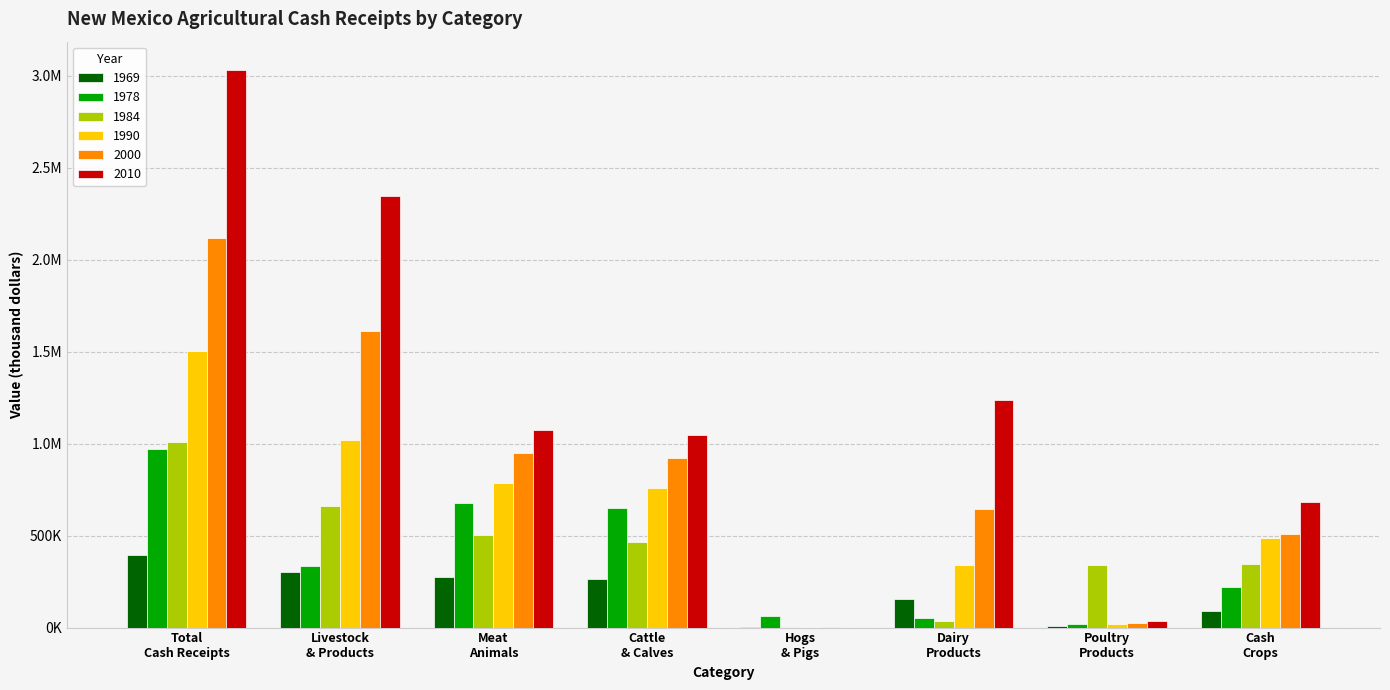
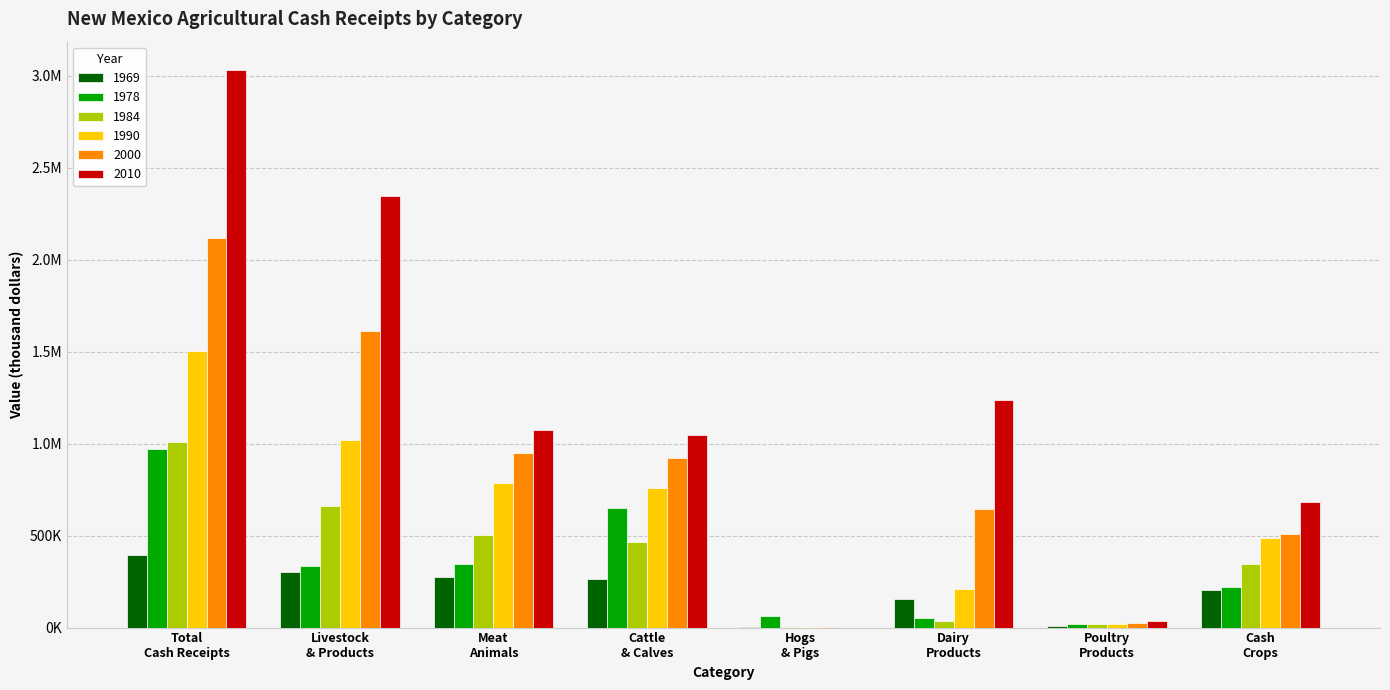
  {
    "1969": {
      "Total Cash Receipts": 400000,
      "Livestock & Products": 300000,
      "Meat Animals": 280000,
      "Cattle & Calves": 260000,
      "Dairy Products": 150000,
-     "Cash Crops": 90000
+     "Cash Crops": 200000
    },
    "1978": {
      "Total Cash Receipts": 970000,
      "Livestock & Products": 340000,
-     "Meat Animals": 680000,
+     "Meat Animals": 350000,
      "Cattle & Calves": 650000,
      "Hogs & Pigs": 60000,
      "Dairy Products": 50000,
      "Poultry Products": 20000,
      "Cash Crops": 220000
    },
    "1984": {
      "Total Cash Receipts": 1010000,
      "Livestock & Products": 660000,
      "Meat Animals": 500000,
      "Cattle & Calves": 470000,
      "Dairy Products": 40000,
-     "Poultry Products": 340000,
+     "Poultry Products": 20000,
      "Cash Crops": 350000
    },
    "1990": {
      "Total Cash Receipts": 1500000,
      "Livestock & Products": 1020000,
      "Meat Animals": 790000,
      "Cattle & Calves": 760000,
-     "Dairy Products": 340000,
+     "Dairy Products": 210000,
      "Poultry Products": 20000,
      "Cash Crops": 480000
    },
    "2000": {
      "Total Cash Receipts": 2120000,
      "Livestock & Products": 1610000,
      "Meat Animals": 950000,
      "Cattle & Calves": 920000,
      "Dairy Products": 640000,
      "Poultry Products": 20000,
      "Cash Crops": 510000
    },
    "2010": {
      "Total Cash Receipts": 3030000,
      "Livestock & Products": 2350000,
      "Meat Animals": 1070000,
      "Cattle & Calves": 1050000,
      "Dairy Products": 1240000,
      "Poultry Products": 40000,
      "Cash Crops": 680000
    }
  }
